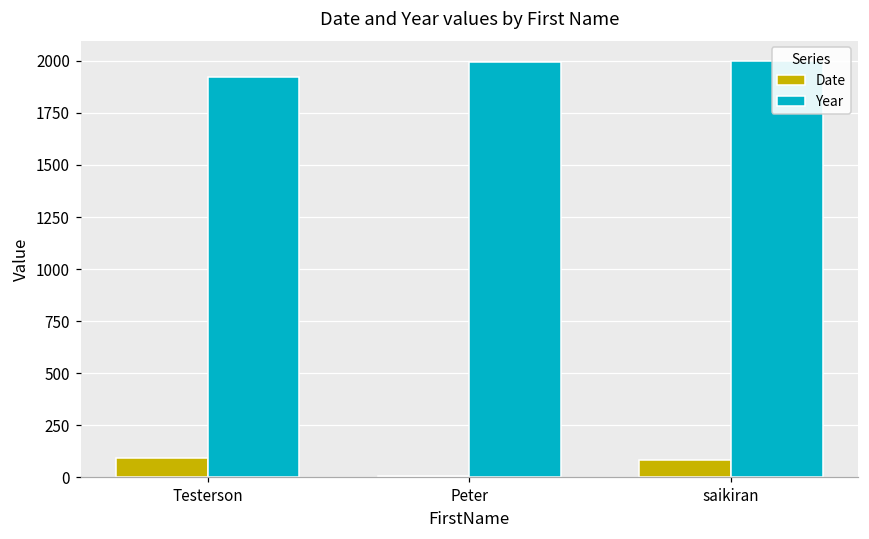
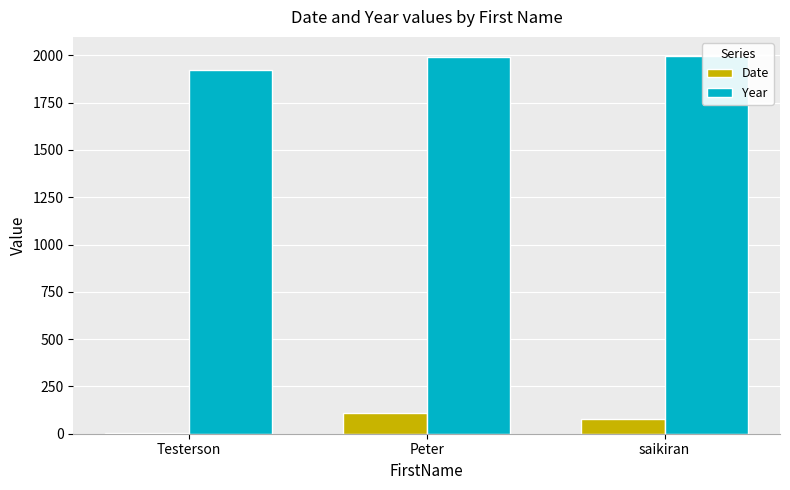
  {
    "Date": {
-     "Testerson": 90,
-     "Peter": 10,
+     "Testerson": 0,
+     "Peter": 110,
      "saikiran": 80
    },
    "Year": {
      "Testerson": 1920,
      "Peter": 1990
    }
  }
